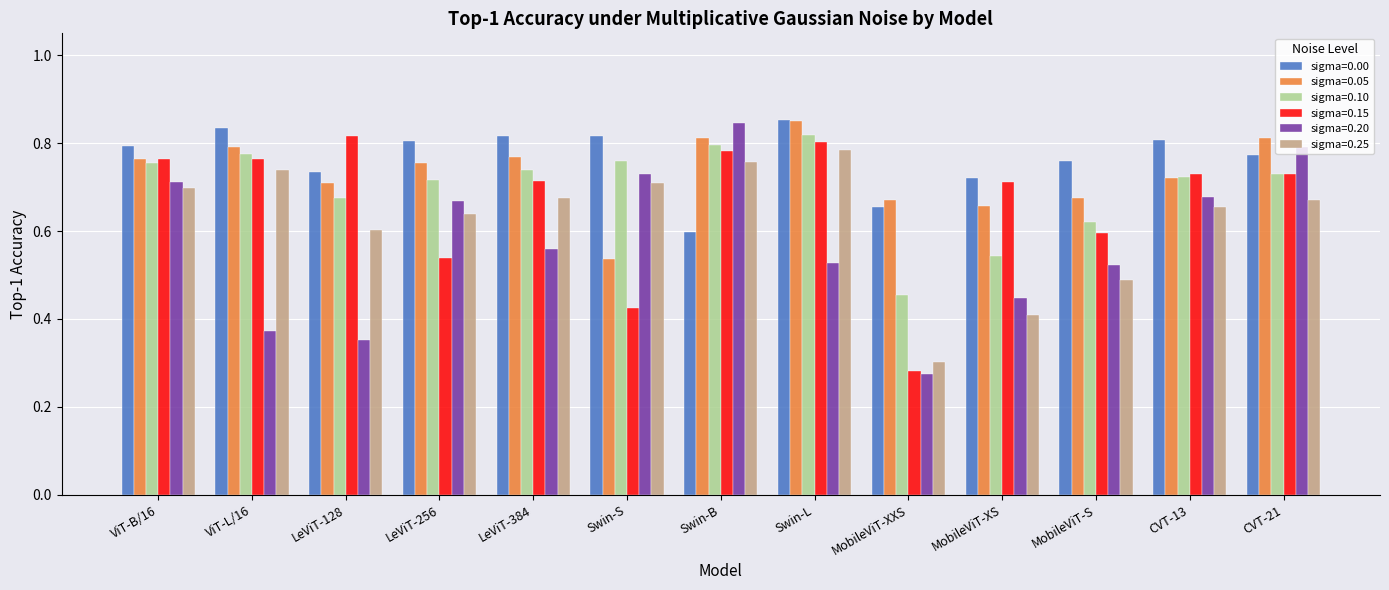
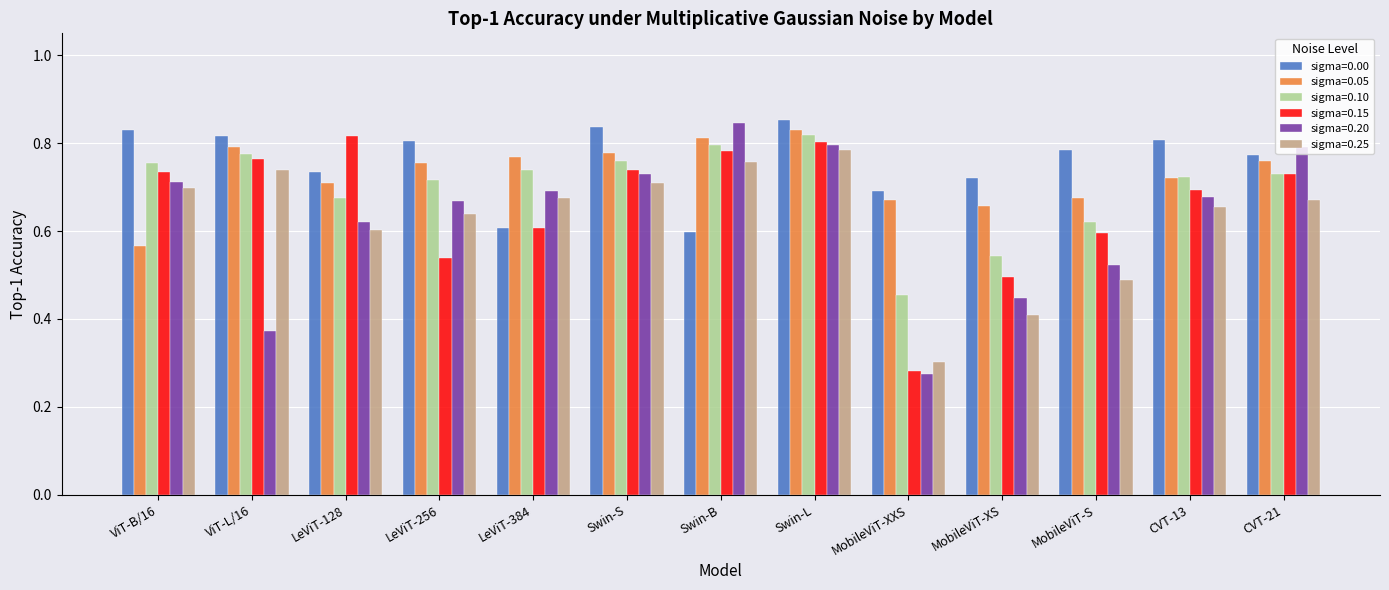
  {
    "sigma=0.00": {
-     "ViT-B/16": 0.79,
-     "ViT-L/16": 0.84,
+     "ViT-B/16": 0.83,
+     "ViT-L/16": 0.82,
      "LeViT-128": 0.73,
      "LeViT-256": 0.80,
-     "LeViT-384": 0.82,
-     "Swin-S": 0.82,
+     "LeViT-384": 0.61,
+     "Swin-S": 0.84,
      "Swin-B": 0.60,
      "Swin-L": 0.85,
-     "MobileViT-XXS": 0.65,
+     "MobileViT-XXS": 0.69,
      "MobileViT-XS": 0.72,
-     "MobileViT-S": 0.76,
+     "MobileViT-S": 0.79,
      "CVT-13": 0.81,
      "CVT-21": 0.77
    },
    "sigma=0.05": {
-     "ViT-B/16": 0.76,
+     "ViT-B/16": 0.57,
      "ViT-L/16": 0.79,
      "LeViT-128": 0.71,
      "LeViT-256": 0.76,
      "LeViT-384": 0.77,
-     "Swin-S": 0.54,
+     "Swin-S": 0.78,
      "Swin-B": 0.81,
-     "Swin-L": 0.85,
+     "Swin-L": 0.83,
      "MobileViT-XXS": 0.67,
      "MobileViT-XS": 0.66,
      "MobileViT-S": 0.68,
      "CVT-13": 0.72,
-     "CVT-21": 0.81
+     "CVT-21": 0.76
    },
    "sigma=0.15": {
-     "ViT-B/16": 0.76,
+     "ViT-B/16": 0.73,
      "ViT-L/16": 0.76,
      "LeViT-128": 0.82,
      "LeViT-256": 0.54,
-     "LeViT-384": 0.71,
-     "Swin-S": 0.42,
+     "LeViT-384": 0.61,
+     "Swin-S": 0.74,
      "Swin-B": 0.78,
      "Swin-L": 0.80,
      "MobileViT-XXS": 0.28,
-     "MobileViT-XS": 0.71,
+     "MobileViT-XS": 0.50,
      "MobileViT-S": 0.60,
-     "CVT-13": 0.73,
+     "CVT-13": 0.69,
      "CVT-21": 0.73
    },
    "sigma=0.20": {
      "ViT-B/16": 0.71,
      "ViT-L/16": 0.37,
-     "LeViT-128": 0.35,
+     "LeViT-128": 0.62,
      "LeViT-256": 0.67,
-     "LeViT-384": 0.56,
+     "LeViT-384": 0.69,
      "Swin-S": 0.73,
      "Swin-B": 0.85,
-     "Swin-L": 0.53,
+     "Swin-L": 0.80,
      "MobileViT-XXS": 0.27,
      "MobileViT-XS": 0.45,
      "MobileViT-S": 0.52,
      "CVT-13": 0.68
    }
  }
